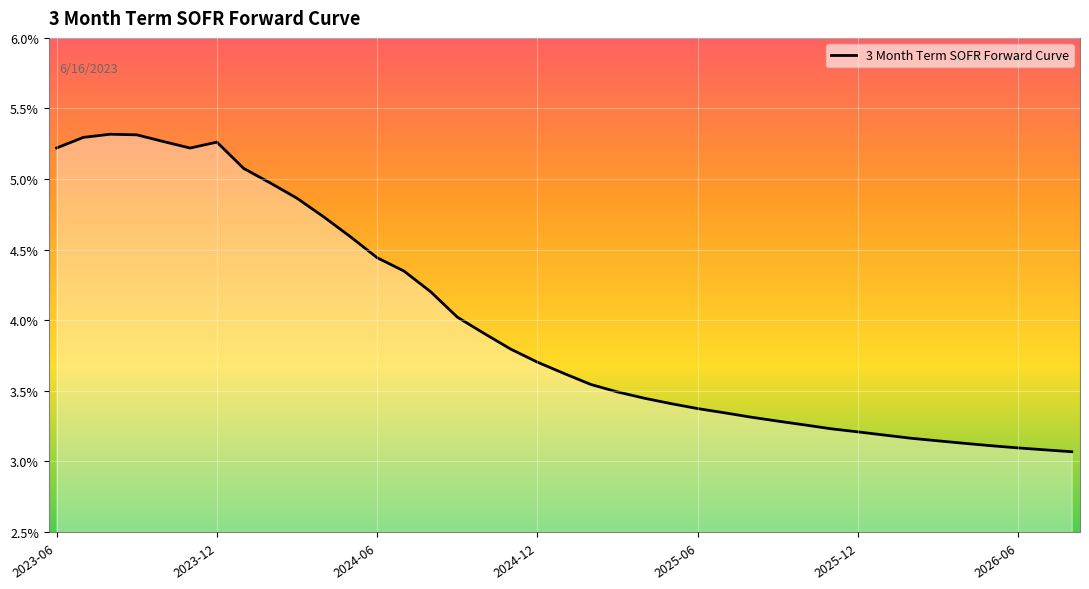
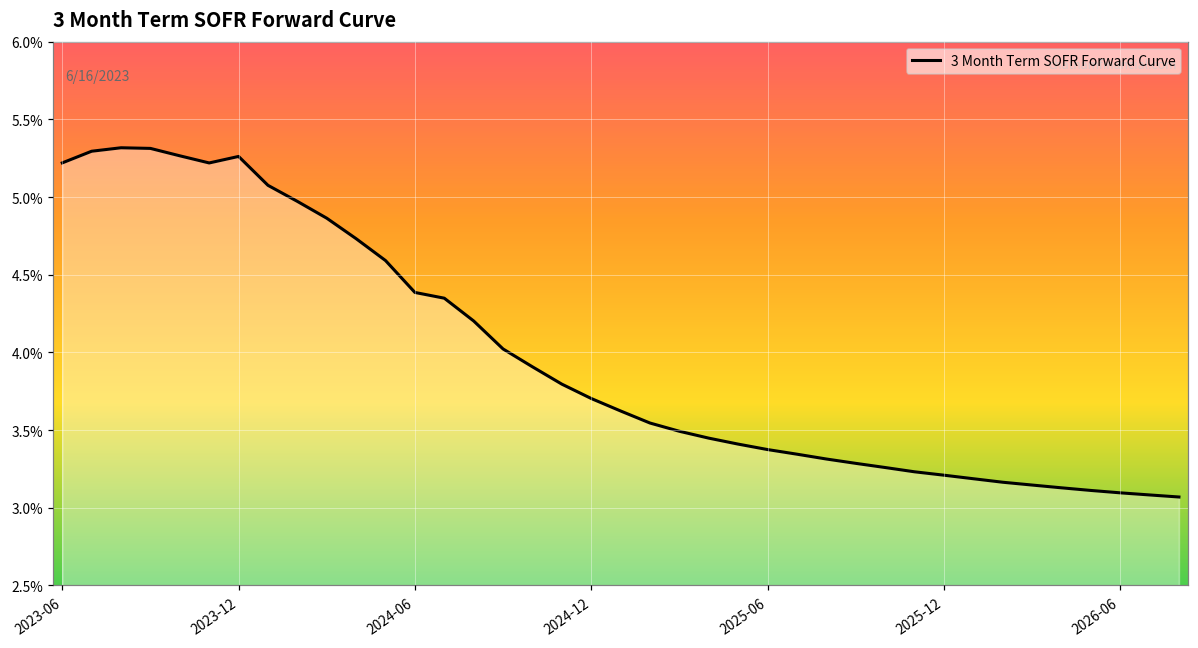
  {
    "2023-06": "5.22%",
    "2023-12": "5.26%",
-   "2024-06": "4.44%",
+   "2024-06": "4.39%",
    "2024-12": "3.70%",
    "2025-06": "3.37%",
    "2025-12": "3.21%",
    "2026-06": "3.10%"
  }
